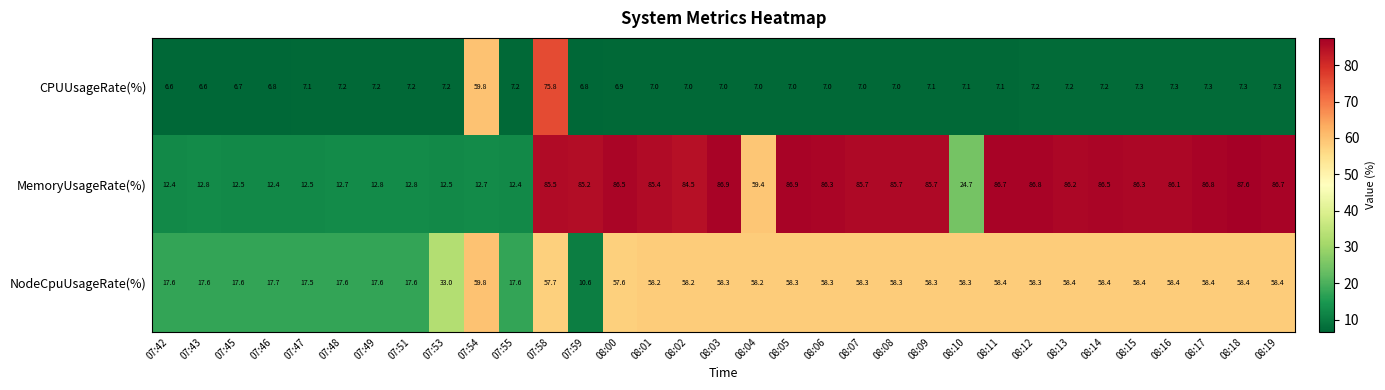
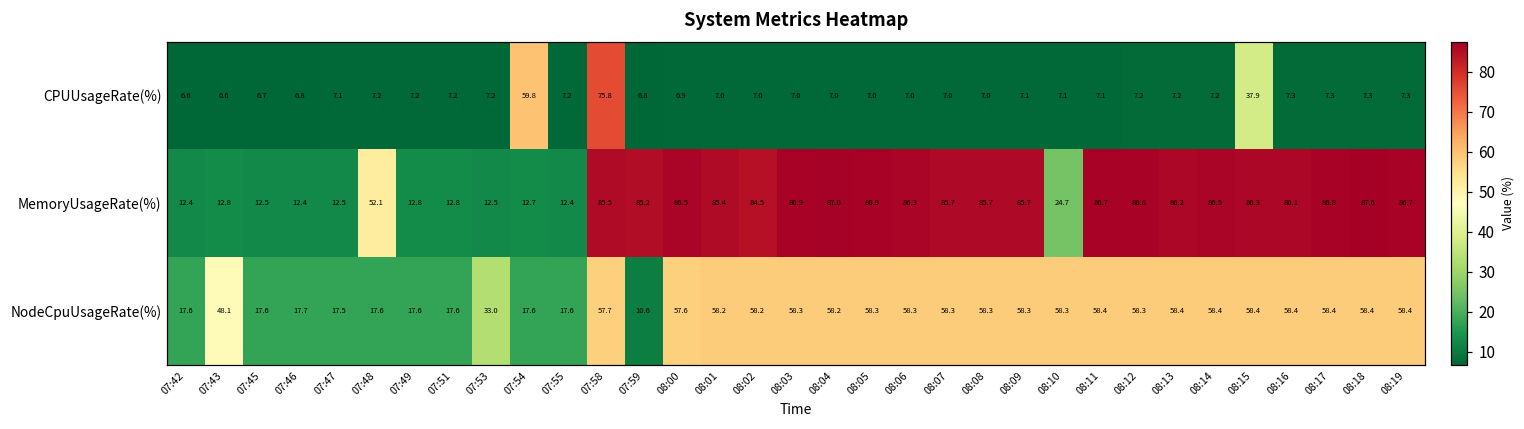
  {
    "CPUUsageRate(%)": {
      "07:42": 6.6,
      "07:43": 6.6,
      "07:45": 6.7,
      "07:46": 6.8,
      "07:47": 7.1,
      "07:48": 7.2,
      "07:49": 7.2,
      "07:51": 7.2,
      "07:53": 7.2,
      "07:54": 59.8,
      "07:55": 7.2,
      "07:58": 75.8,
      "07:59": 6.8,
      "08:00": 6.9,
      "08:01": 7.0,
      "08:02": 7.0,
      "08:03": 7.0,
      "08:04": 7.0,
      "08:05": 7.0,
      "08:06": 7.0,
      "08:07": 7.0,
      "08:08": 7.0,
      "08:09": 7.1,
      "08:10": 7.1,
      "08:11": 7.1,
      "08:12": 7.2,
      "08:13": 7.2,
      "08:14": 7.2,
-     "08:15": 7.3,
+     "08:15": 37.9,
      "08:16": 7.3,
      "08:17": 7.3,
      "08:18": 7.3,
      "08:19": 7.3
    },
    "MemoryUsageRate(%)": {
      "07:42": 12.4,
      "07:43": 12.8,
      "07:45": 12.5,
      "07:46": 12.4,
      "07:47": 12.5,
-     "07:48": 12.7,
+     "07:48": 52.1,
      "07:49": 12.8,
      "07:51": 12.8,
      "07:53": 12.5,
      "07:54": 12.7,
      "07:55": 12.4,
      "07:58": 85.5,
      "07:59": 85.2,
      "08:00": 86.5,
      "08:01": 85.4,
      "08:02": 84.5,
      "08:03": 86.9,
-     "08:04": 59.4,
+     "08:04": 87.0,
      "08:05": 86.9,
      "08:06": 86.3,
      "08:07": 85.7,
      "08:08": 85.7,
      "08:09": 85.7,
      "08:10": 24.7,
      "08:11": 86.7,
      "08:12": 86.8,
      "08:13": 86.2,
      "08:14": 86.5,
      "08:15": 86.3,
      "08:16": 86.1,
      "08:17": 86.8,
      "08:18": 87.6,
      "08:19": 86.7
    },
    "NodeCpuUsageRate(%)": {
      "07:42": 17.6,
-     "07:43": 17.6,
+     "07:43": 48.1,
      "07:45": 17.6,
      "07:46": 17.7,
      "07:47": 17.5,
      "07:48": 17.6,
      "07:49": 17.6,
      "07:51": 17.6,
      "07:53": 33.0,
-     "07:54": 59.8,
+     "07:54": 17.6,
      "07:55": 17.6,
      "07:58": 57.7,
      "07:59": 10.6,
      "08:00": 57.6,
      "08:01": 58.2,
      "08:02": 58.2,
      "08:03": 58.3,
      "08:04": 58.2,
      "08:05": 58.3,
      "08:06": 58.3,
      "08:07": 58.3,
      "08:08": 58.3,
      "08:09": 58.3,
      "08:10": 58.3,
      "08:11": 58.4,
      "08:12": 58.3,
      "08:13": 58.4,
      "08:14": 58.4,
      "08:15": 58.4,
      "08:16": 58.4,
      "08:17": 58.4,
      "08:18": 58.4,
      "08:19": 58.4
    }
  }
